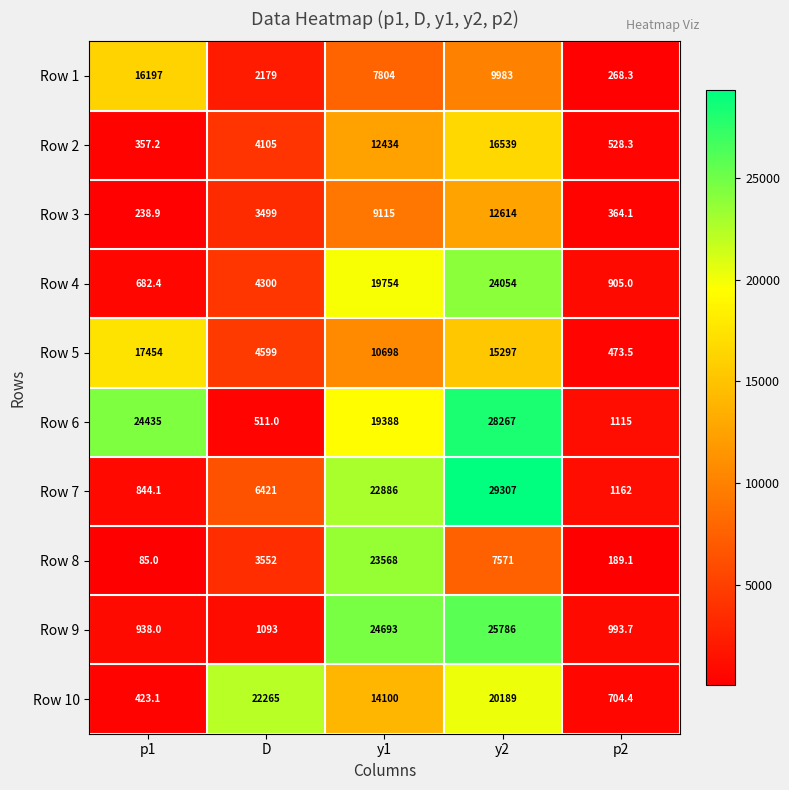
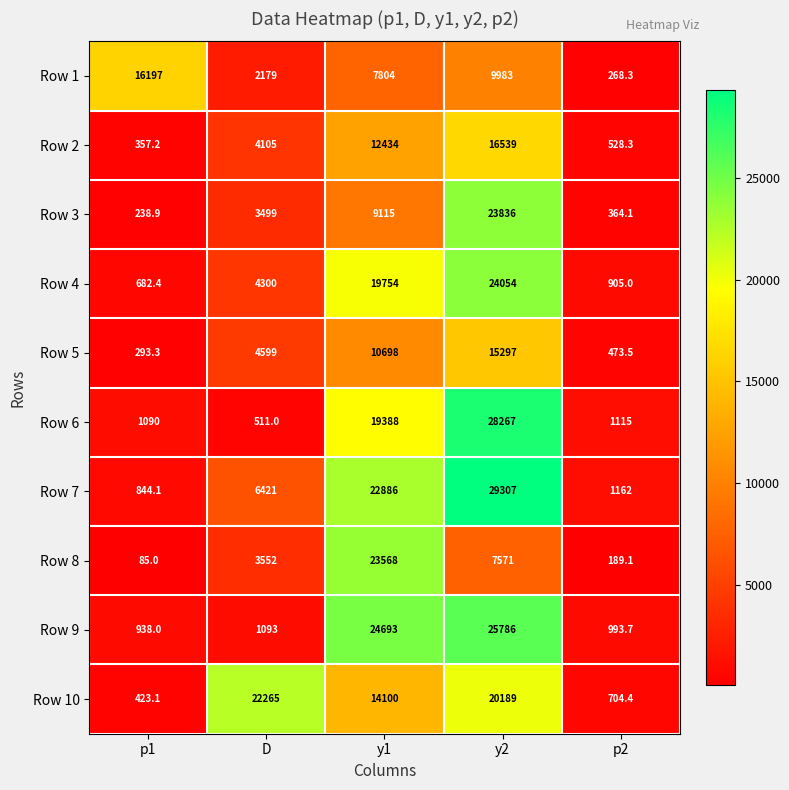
  {
    "Row 1": {
      "p1": 16197,
      "D": 2179,
      "y1": 7804,
      "y2": 9983,
      "p2": 268.3
    },
    "Row 2": {
      "p1": 357.2,
      "D": 4105,
      "y1": 12434,
      "y2": 16539,
      "p2": 528.3
    },
    "Row 3": {
      "p1": 238.9,
      "D": 3499,
      "y1": 9115,
-     "y2": 12614,
+     "y2": 23836,
      "p2": 364.1
    },
    "Row 4": {
      "p1": 682.4,
      "D": 4300,
      "y1": 19754,
      "y2": 24054,
      "p2": 905.0
    },
    "Row 5": {
-     "p1": 17454,
+     "p1": 293.3,
      "D": 4599,
      "y1": 10698,
      "y2": 15297,
      "p2": 473.5
    },
    "Row 6": {
-     "p1": 24435,
+     "p1": 1090,
      "D": 511.0,
      "y1": 19388,
      "y2": 28267,
      "p2": 1115
    },
    "Row 7": {
      "p1": 844.1,
      "D": 6421,
      "y1": 22886,
      "y2": 29307,
      "p2": 1162
    },
    "Row 8": {
      "p1": 85.0,
      "D": 3552,
      "y1": 23568,
      "y2": 7571,
      "p2": 189.1
    },
    "Row 9": {
      "p1": 938.0,
      "D": 1093,
      "y1": 24693,
      "y2": 25786,
      "p2": 993.7
    },
    "Row 10": {
      "p1": 423.1,
      "D": 22265,
      "y1": 14100,
      "y2": 20189,
      "p2": 704.4
    }
  }
